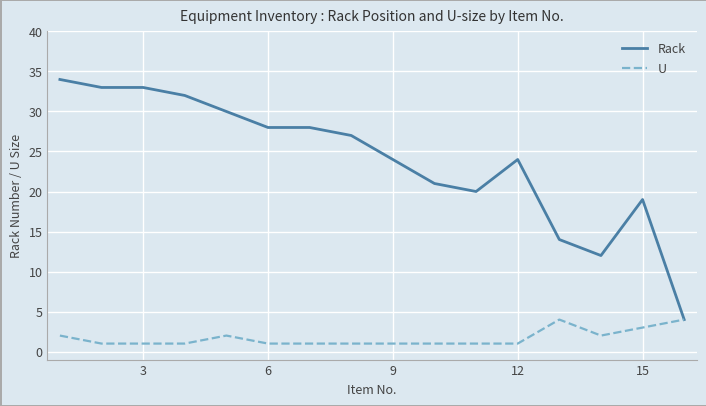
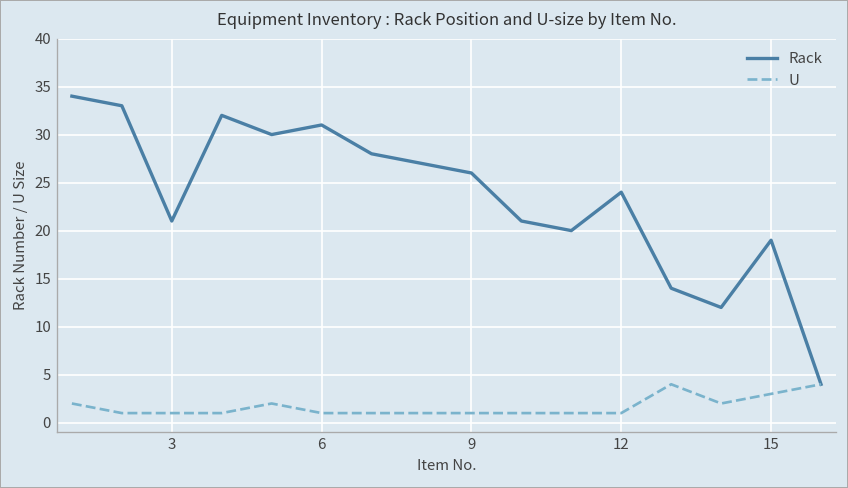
  {
    "Rack": {
-     "3": 33,
-     "6": 28,
-     "9": 24,
+     "3": 21,
+     "6": 31,
+     "9": 26,
      "12": 24,
      "15": 19
    },
    "U": {
      "3": 1,
      "6": 1,
      "9": 1,
      "12": 1,
      "15": 3
    }
  }
